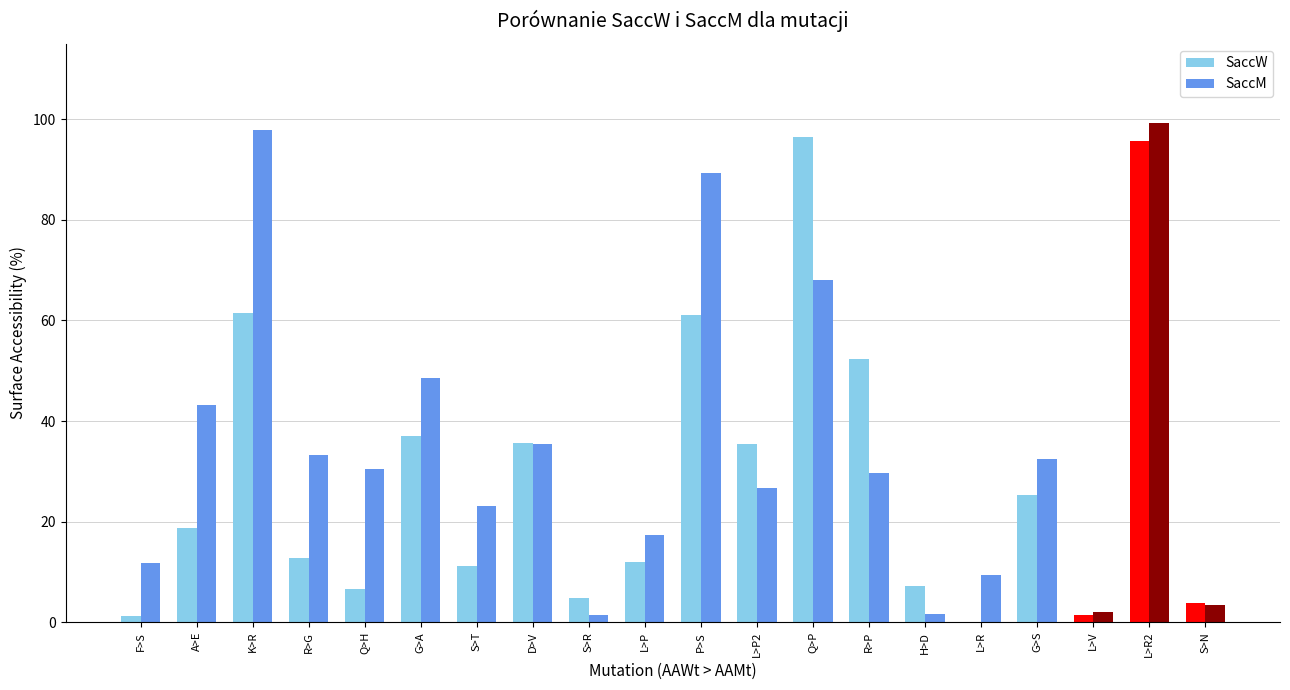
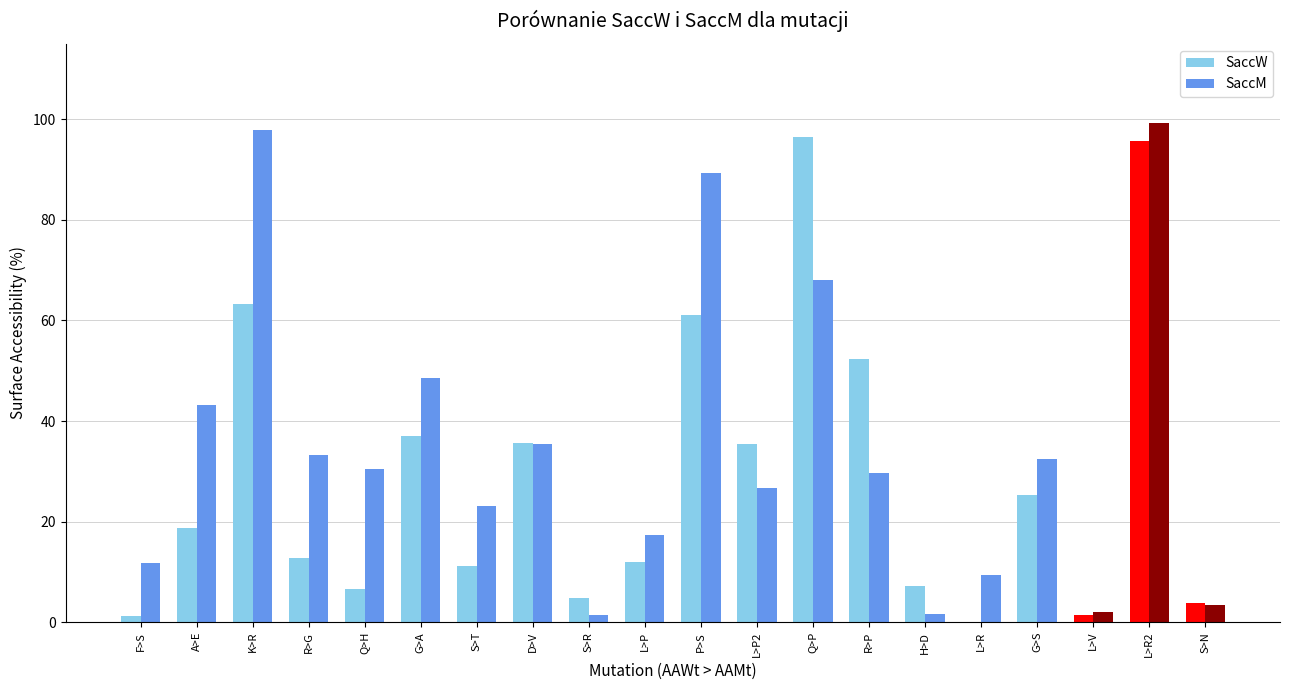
  {
    "SaccW": {
      "F>S": 1,
      "A>E": 19,
-     "K>R": 61,
+     "K>R": 63,
      "R>G": 13,
      "Q>H": 7,
      "G>A": 37,
      "S>T": 11,
      "D>V": 36,
      "S>R": 5,
      "L>P": 12,
      "P>S": 61,
      "L>P2": 36,
      "Q>P": 97,
      "R>P": 52,
      "H>D": 7,
      "L>R": 0,
      "G>S": 25,
      "L>V": 1,
      "L>R2": 96,
      "S>N": 4
    },
    "SaccM": {
      "F>S": 12,
      "A>E": 43,
      "K>R": 98,
      "R>G": 33,
      "Q>H": 31,
      "G>A": 49,
      "S>T": 23,
      "D>V": 35,
      "S>R": 2,
      "L>P": 17,
      "P>S": 89,
      "L>P2": 27,
      "Q>P": 68,
      "R>P": 30,
      "H>D": 2,
      "L>R": 9,
      "G>S": 32,
      "L>V": 2,
      "L>R2": 99,
      "S>N": 4
    }
  }
